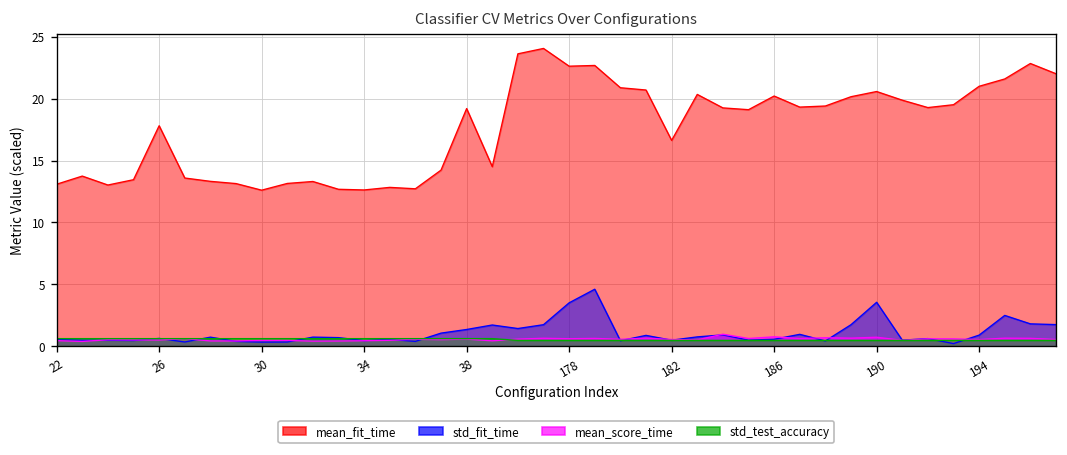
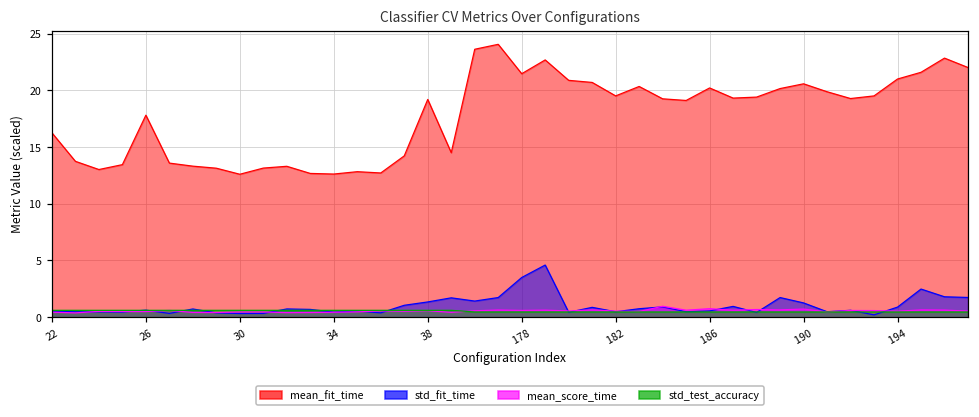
  {
    "mean_fit_time": {
-     "22": 13.1,
+     "22": 16.3,
      "26": 17.8,
      "30": 12.6,
      "34": 12.6,
      "38": 19.2,
-     "178": 22.6,
-     "182": 16.6,
+     "178": 21.5,
+     "182": 19.5,
      "186": 20.2,
      "190": 20.6,
      "194": 21.0
    },
    "std_fit_time": {
      "38": 1.3,
      "178": 3.5,
-     "190": 3.5,
+     "190": 1.3,
      "194": 0.9
    },
    "mean_score_time": {
      "190": 0.7
    },
    "std_test_accuracy": {
      "190": 0.5
    }
  }
